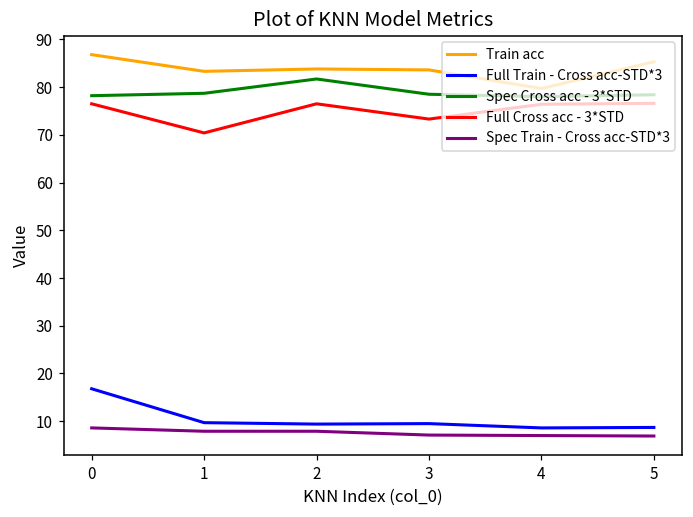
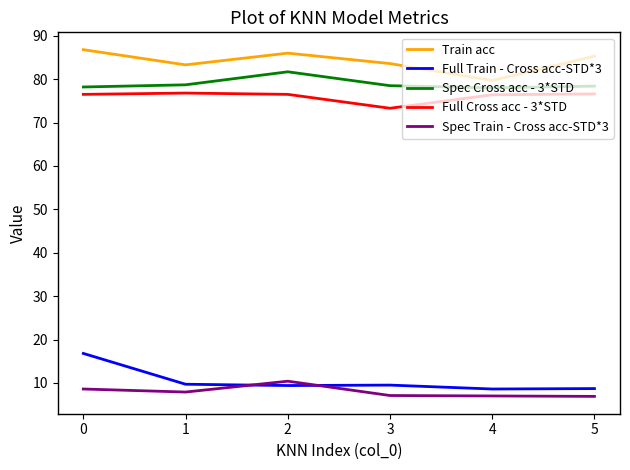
  {
    "Train acc": {
      "0": 87,
      "1": 83,
-     "2": 84,
+     "2": 86,
      "3": 84
    },
    "Full Train - Cross acc-STD*3": {
      "0": 17,
      "1": 10,
      "2": 9,
      "3": 10,
      "4": 9,
      "5": 9
    },
    "Spec Cross acc - 3*STD": {
      "0": 78,
      "1": 79,
      "2": 82,
      "3": 79
    },
    "Full Cross acc - 3*STD": {
      "0": 77,
-     "1": 70,
+     "1": 77,
      "2": 77,
      "3": 73
    },
    "Spec Train - Cross acc-STD*3": {
      "0": 9,
      "1": 8,
-     "2": 8,
+     "2": 10,
      "3": 7,
      "4": 7,
      "5": 7
    }
  }
